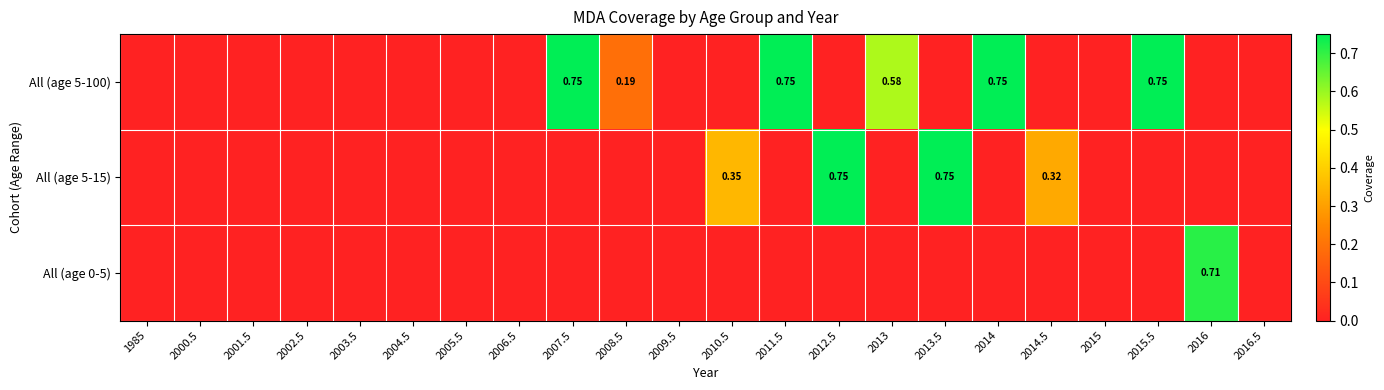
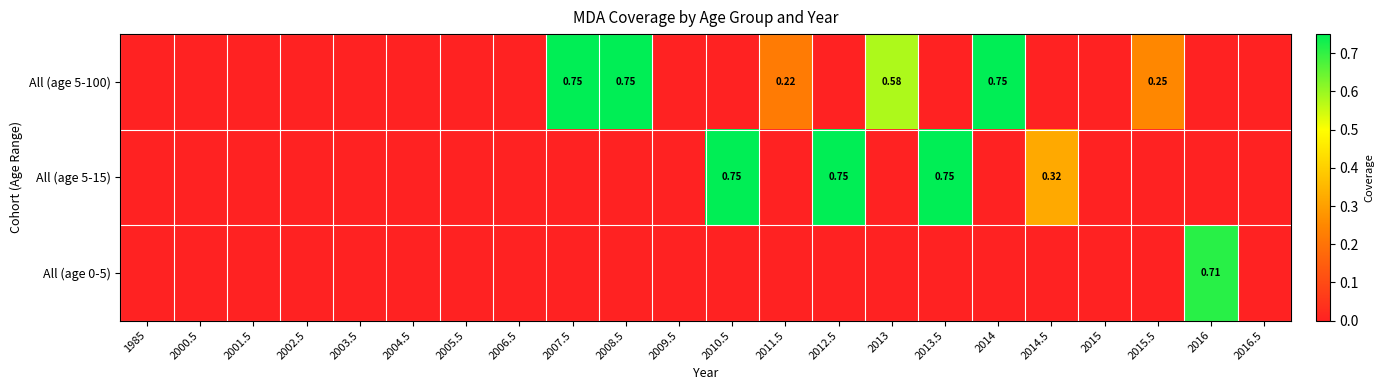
  {
    "All (age 5-100)": {
      "2007.5": 0.75,
-     "2008.5": 0.19,
-     "2011.5": 0.75,
+     "2008.5": 0.75,
+     "2011.5": 0.22,
      "2013": 0.58,
      "2014": 0.75,
-     "2015.5": 0.75
+     "2015.5": 0.25
    },
    "All (age 5-15)": {
-     "2010.5": 0.35,
+     "2010.5": 0.75,
      "2012.5": 0.75,
      "2013.5": 0.75,
      "2014.5": 0.32
    },
    "All (age 0-5)": {
      "2016": 0.71
    }
  }
